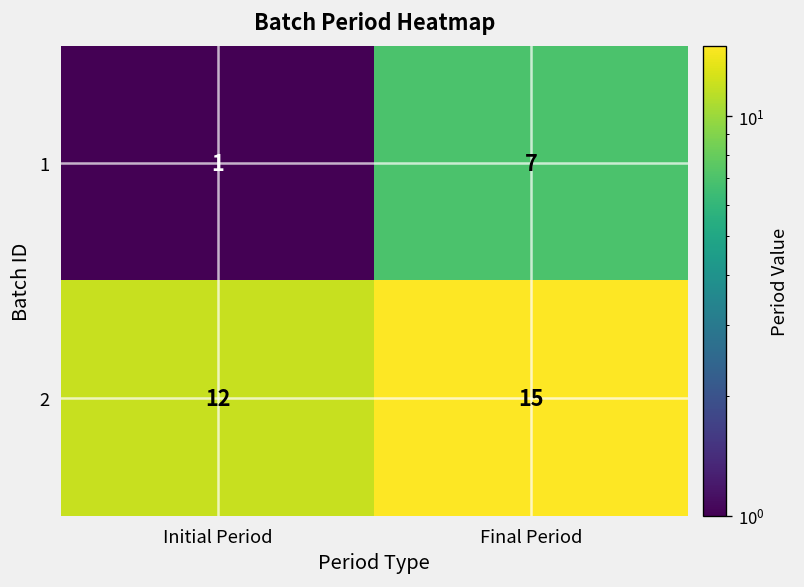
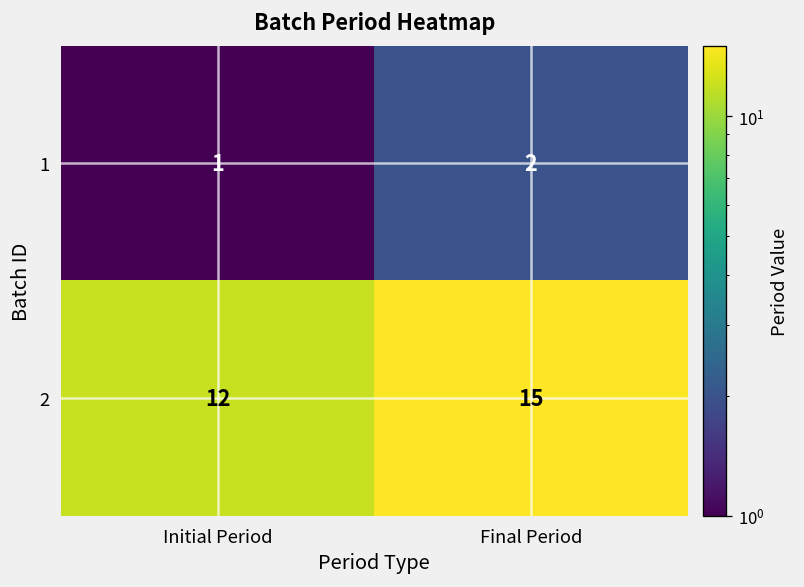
  {
    "1": {
      "Initial Period": 1,
-     "Final Period": 7
+     "Final Period": 2
    },
    "2": {
      "Initial Period": 12,
      "Final Period": 15
    }
  }
